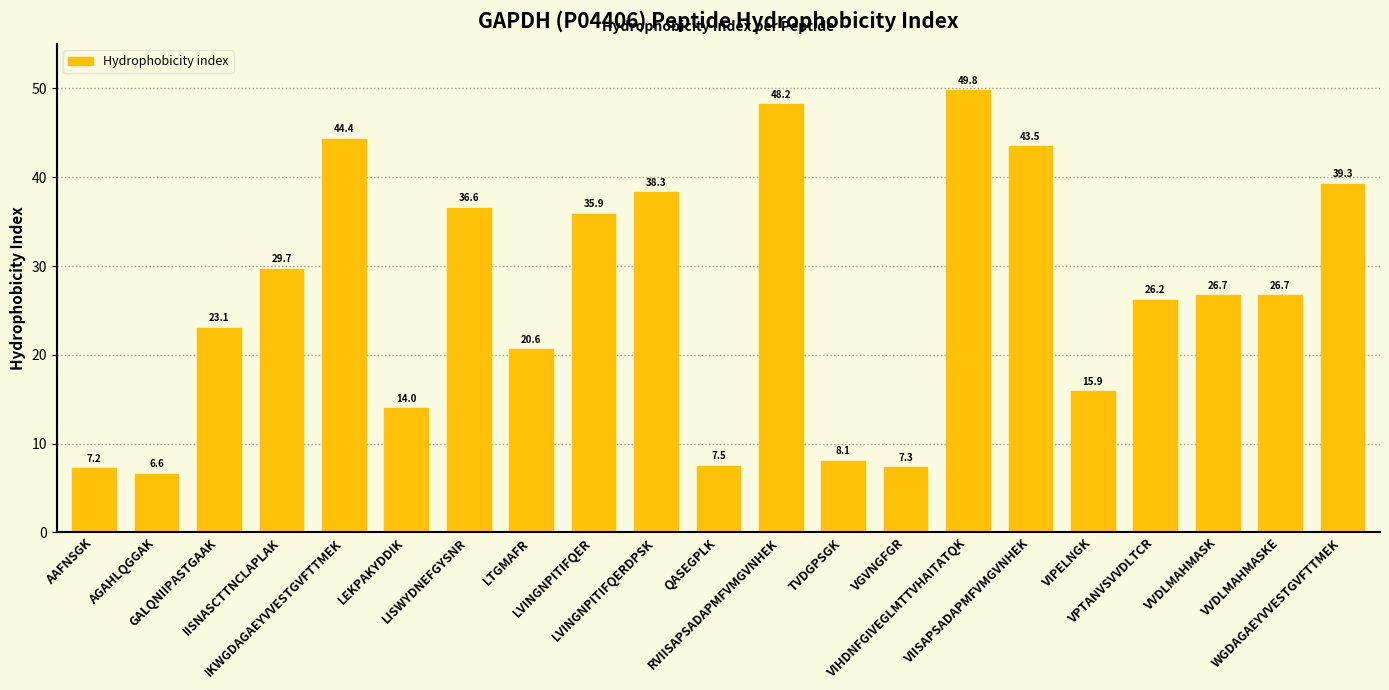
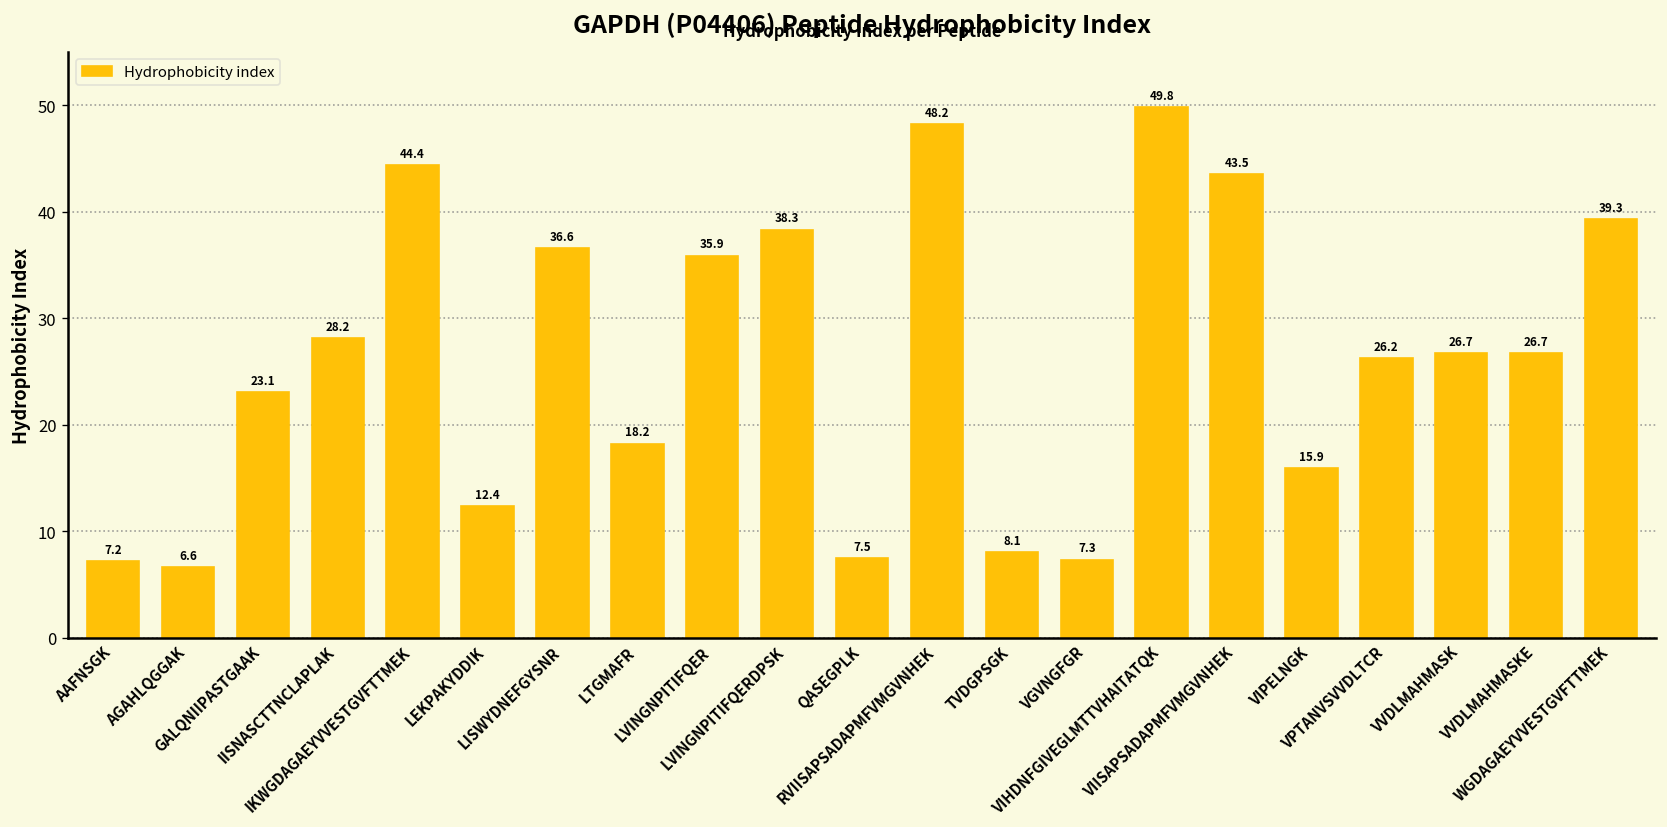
  {
    "AAFNSGK": 7.2,
    "AGAHLQGGAK": 6.6,
    "GALQNIIPASTGAAK": 23.1,
-   "IISNASCTTNCLAPLAK": 29.7,
+   "IISNASCTTNCLAPLAK": 28.2,
    "IKWGDAGAEYVVESTGVFTTMEK": 44.4,
-   "LEKPAKYDDIK": 14.0,
+   "LEKPAKYDDIK": 12.4,
    "LISWYDNEFGYSNR": 36.6,
-   "LTGMAFR": 20.6,
+   "LTGMAFR": 18.2,
    "LVINGNPITIFQER": 35.9,
    "LVINGNPITIFQERDPSK": 38.3,
    "QASEGPLK": 7.5,
    "RVIISAPSADAPMFVMGVNHEK": 48.2,
    "TVDGPSGK": 8.1,
    "VGVNGFGR": 7.3,
    "VIHDNFGIVEGLMTTVHAITATQK": 49.8,
    "VIISAPSADAPMFVMGVNHEK": 43.5,
    "VIPELNGK": 15.9,
    "VPTANVSVVDLTCR": 26.2,
    "VVDLMAHMASK": 26.7,
    "VVDLMAHMASKE": 26.7,
    "WGDAGAEYVVESTGVFTTMEK": 39.3
  }
